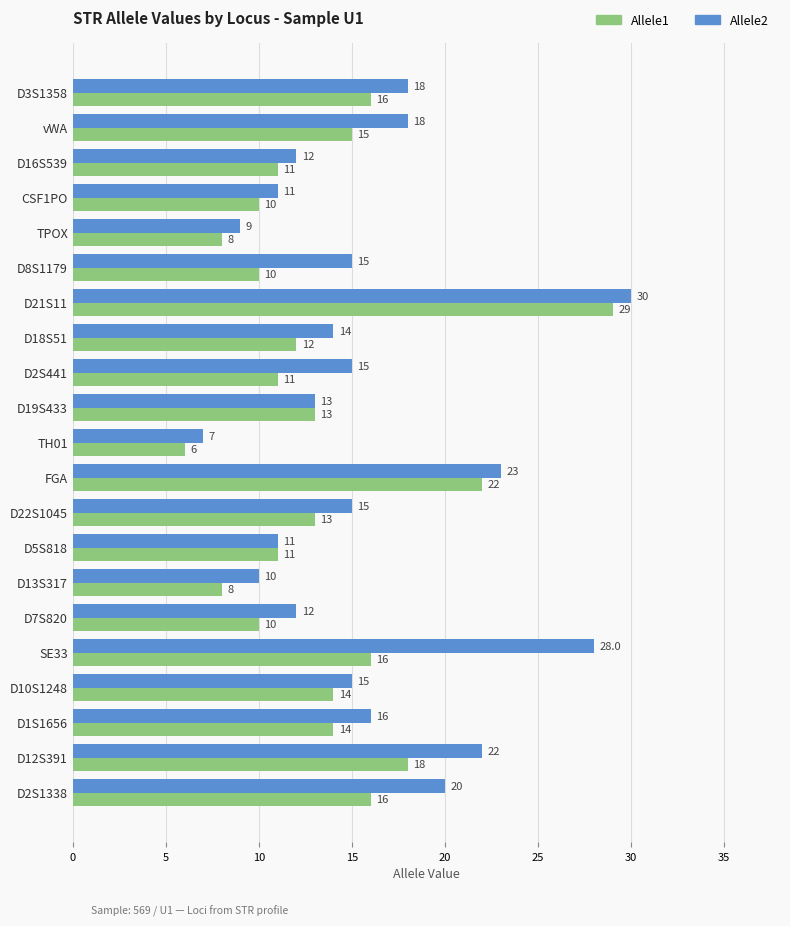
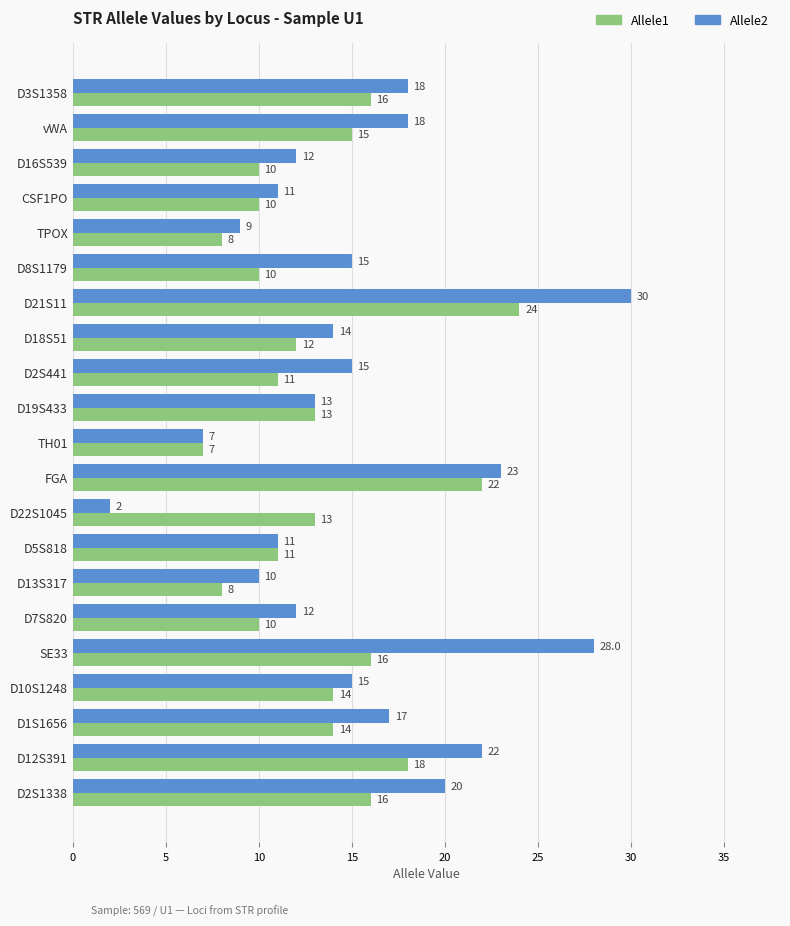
  {
    "Allele1": {
      "D3S1358": 16,
      "vWA": 15,
-     "D16S539": 11,
+     "D16S539": 10,
      "CSF1PO": 10,
      "TPOX": 8,
      "D8S1179": 10,
-     "D21S11": 29,
+     "D21S11": 24,
      "D18S51": 12,
      "D2S441": 11,
      "D19S433": 13,
-     "TH01": 6,
+     "TH01": 7,
      "FGA": 22,
      "D22S1045": 13,
      "D5S818": 11,
      "D13S317": 8,
      "D7S820": 10,
      "SE33": 16,
      "D10S1248": 14,
      "D1S1656": 14,
      "D12S391": 18,
      "D2S1338": 16
    },
    "Allele2": {
      "D3S1358": 18,
      "vWA": 18,
      "D16S539": 12,
      "CSF1PO": 11,
      "TPOX": 9,
      "D8S1179": 15,
      "D21S11": 30,
      "D18S51": 14,
      "D2S441": 15,
      "D19S433": 13,
      "TH01": 7,
      "FGA": 23,
-     "D22S1045": 15,
+     "D22S1045": 2,
      "D5S818": 11,
      "D13S317": 10,
      "D7S820": 12,
      "SE33": 28.0,
      "D10S1248": 15,
-     "D1S1656": 16,
+     "D1S1656": 17,
      "D12S391": 22,
      "D2S1338": 20
    }
  }
